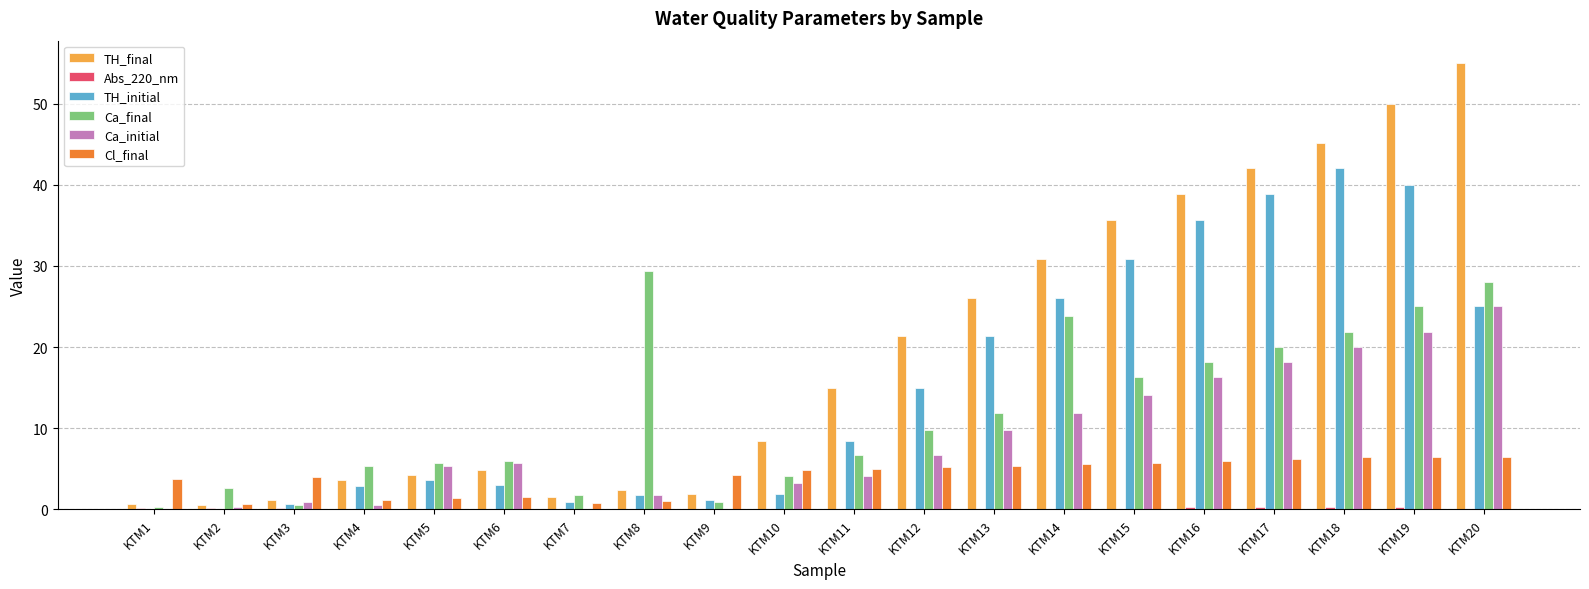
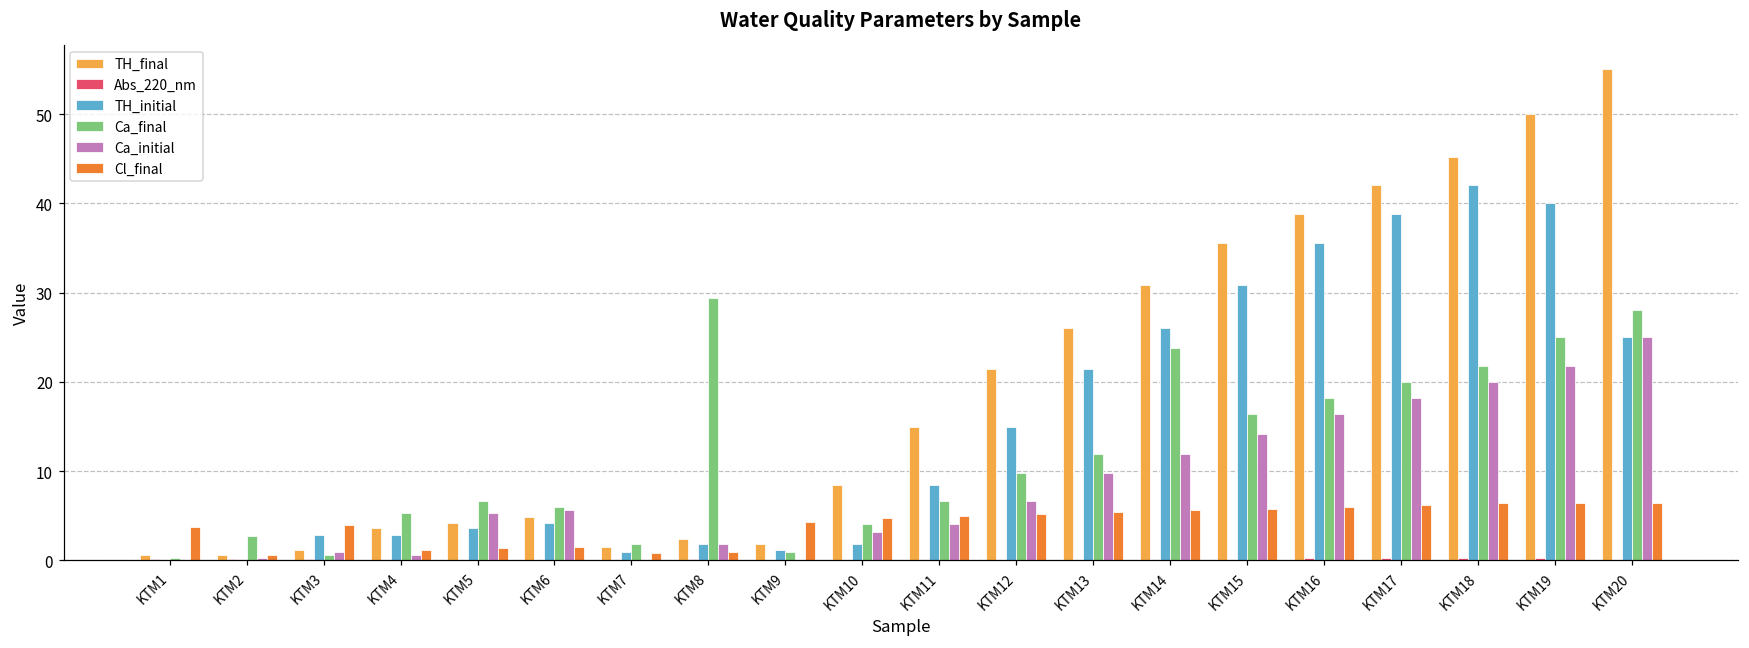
  {
    "Abs_220_nm": {
      "KTM16": 0,
      "KTM17": 0,
      "KTM18": 0,
      "KTM19": 0
    },
    "TH_initial": {
      "KTM1": 0,
      "KTM2": 0,
-     "KTM3": 1,
+     "KTM3": 3,
      "KTM4": 3,
      "KTM5": 4,
-     "KTM6": 3,
+     "KTM6": 4,
      "KTM7": 1,
      "KTM8": 2,
      "KTM9": 1,
      "KTM10": 2,
      "KTM11": 8,
      "KTM12": 15,
      "KTM13": 21,
      "KTM14": 26,
      "KTM15": 31,
      "KTM16": 36,
      "KTM17": 39,
      "KTM18": 42,
      "KTM19": 40,
      "KTM20": 25
    },
    "Ca_final": {
      "KTM2": 3,
      "KTM3": 1,
      "KTM4": 5,
-     "KTM5": 6,
+     "KTM5": 7,
      "KTM6": 6,
      "KTM7": 2,
      "KTM8": 29,
      "KTM9": 1,
      "KTM10": 4,
      "KTM11": 7,
      "KTM12": 10,
      "KTM13": 12,
      "KTM14": 24,
      "KTM15": 16,
      "KTM16": 18,
      "KTM17": 20,
      "KTM18": 22,
      "KTM19": 25,
      "KTM20": 28
    },
    "Ca_initial": {
      "KTM1": 0,
      "KTM3": 1,
      "KTM4": 1,
      "KTM5": 5,
      "KTM6": 6,
      "KTM7": 0,
      "KTM8": 2,
      "KTM9": 0,
      "KTM10": 3,
      "KTM11": 4,
      "KTM12": 7,
      "KTM13": 10,
      "KTM14": 12,
      "KTM15": 14,
      "KTM16": 16,
      "KTM17": 18,
      "KTM18": 20,
      "KTM19": 22,
      "KTM20": 25
    }
  }
